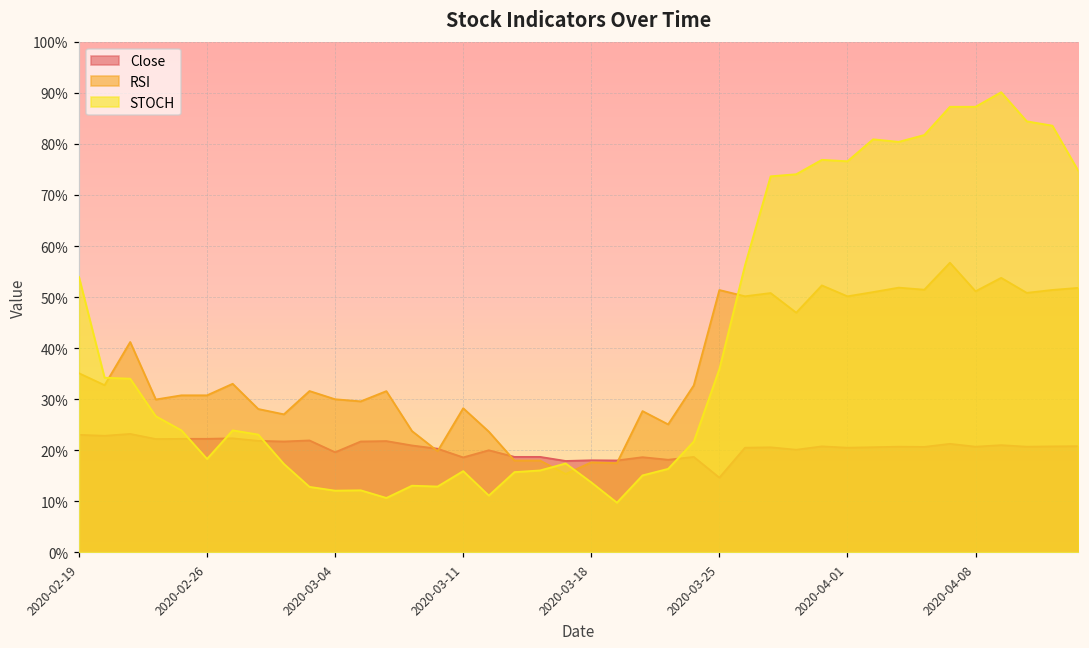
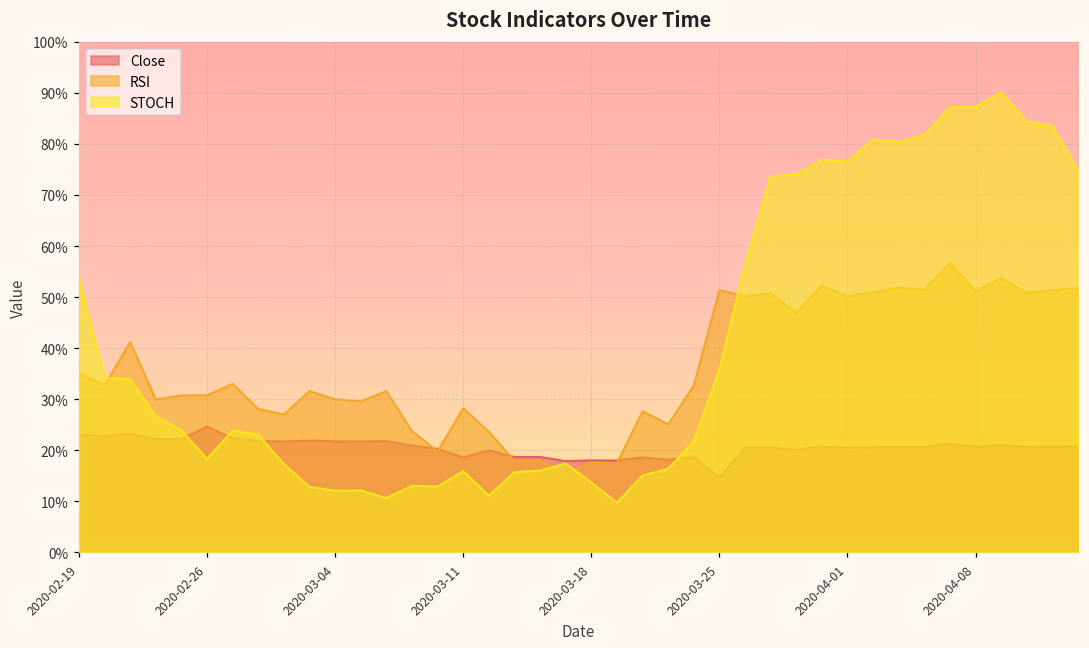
  {
    "Close": {
      "2020-02-19": "23%",
-     "2020-02-26": "22%",
-     "2020-03-04": "20%",
+     "2020-02-26": "25%",
+     "2020-03-04": "22%",
      "2020-03-11": "19%",
      "2020-03-25": "15%",
      "2020-04-01": "21%",
      "2020-04-08": "21%"
    }
  }
